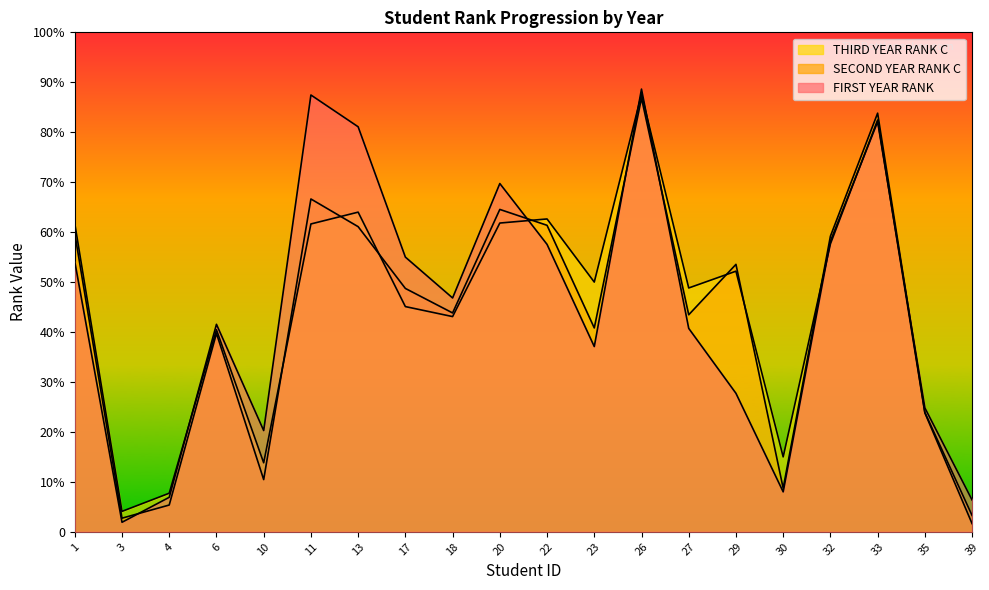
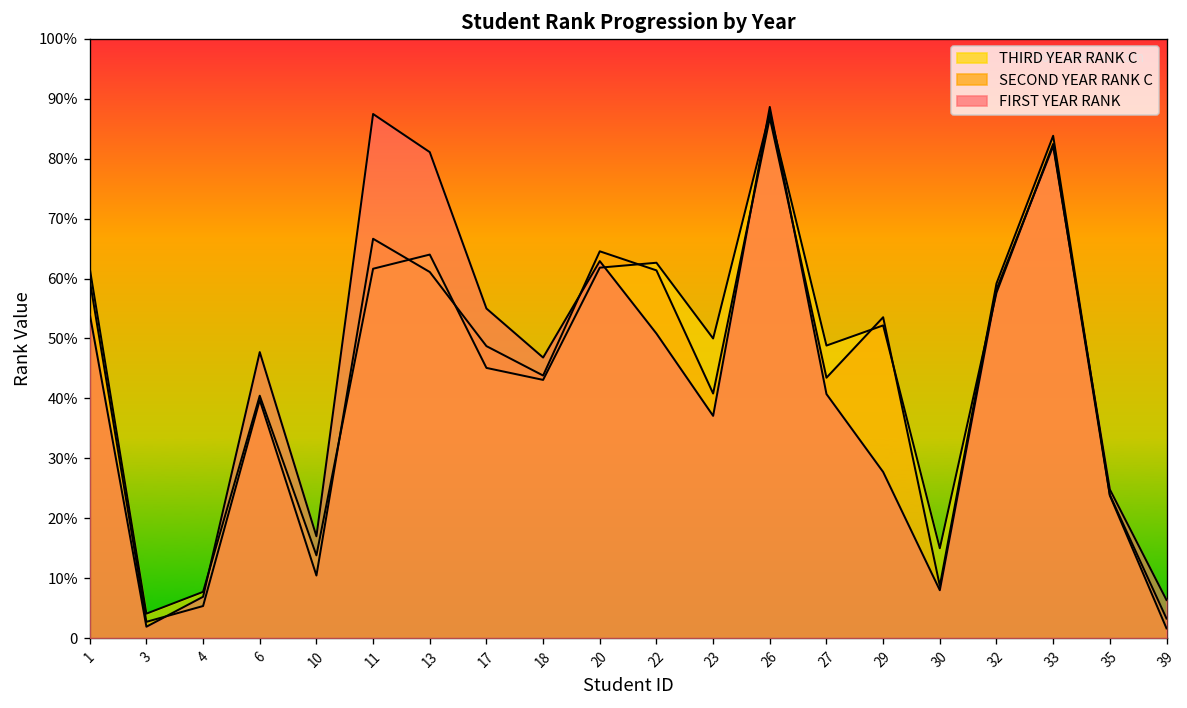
  {
    "FIRST YEAR RANK": {
      "1": "54%",
      "3": "2%",
      "4": "7%",
-     "6": "42%",
-     "10": "20%",
+     "6": "48%",
+     "10": "17%",
      "11": "87%",
      "13": "81%",
      "17": "55%",
      "18": "47%",
-     "20": "70%",
-     "22": "58%",
+     "20": "63%",
+     "22": "51%",
      "23": "37%",
      "26": "89%",
      "27": "41%",
      "29": "28%",
      "30": "8%",
      "32": "58%",
      "35": "25%",
      "39": "6%"
    }
  }
